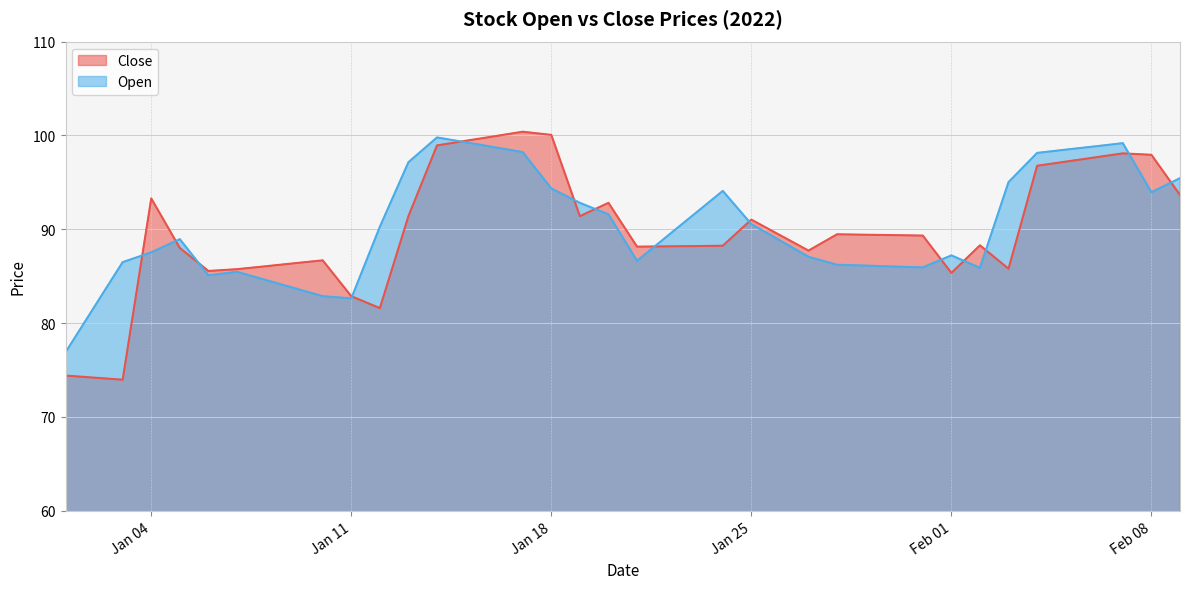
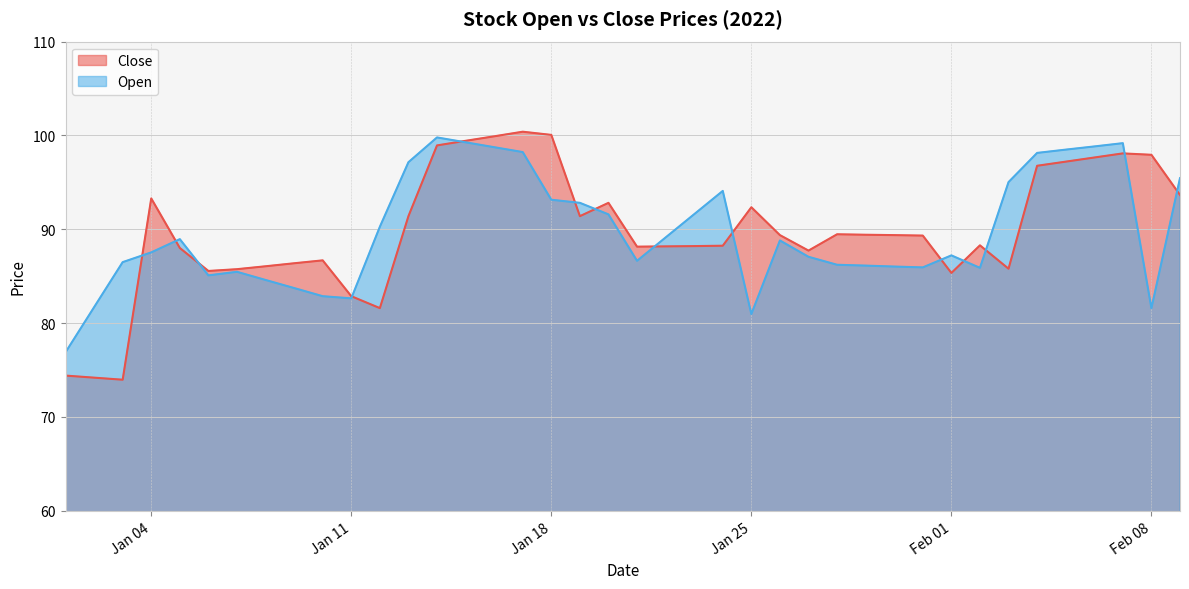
  {
    "Close": {
      "Jan 04": 93,
      "Jan 18": 100,
-     "Jan 25": 91,
+     "Jan 25": 92,
      "Feb 01": 85,
      "Feb 08": 98
    },
    "Open": {
      "Jan 04": 88,
-     "Jan 18": 94,
-     "Jan 25": 91,
+     "Jan 18": 93,
+     "Jan 25": 81,
      "Feb 01": 87,
-     "Feb 08": 94
+     "Feb 08": 82
    }
  }
